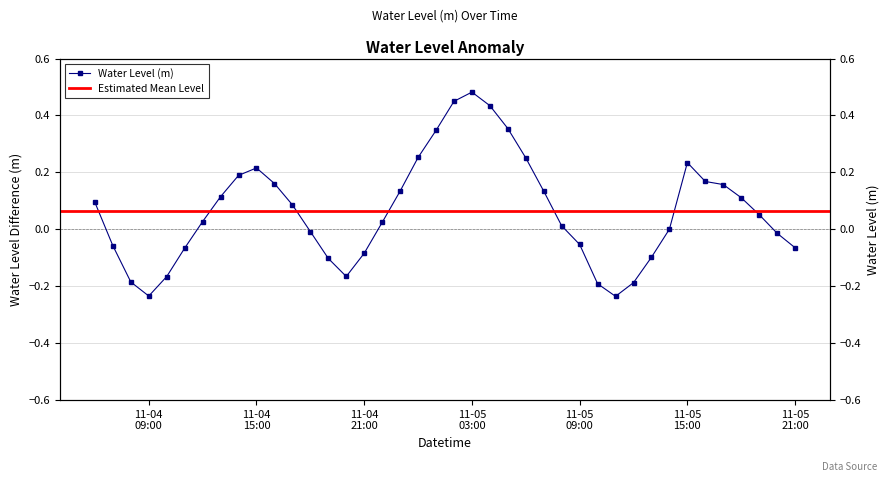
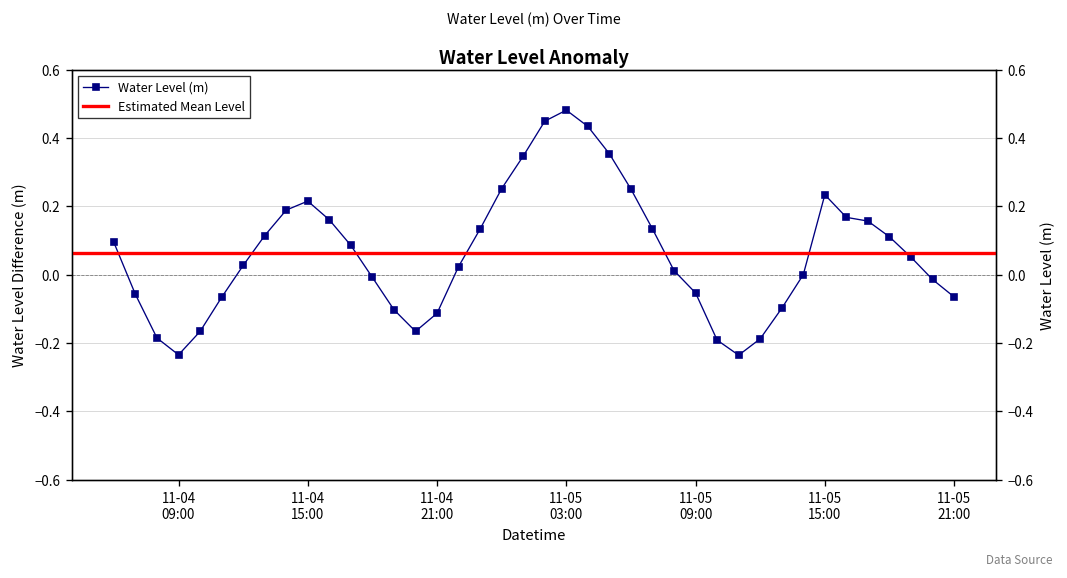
  {
    "11-04 09:00": -0.23,
    "11-04 15:00": 0.22,
-   "11-04 21:00": -0.08,
+   "11-04 21:00": -0.11,
    "11-05 03:00": 0.48,
    "11-05 09:00": -0.05,
    "11-05 15:00": 0.23,
    "11-05 21:00": -0.06
  }
